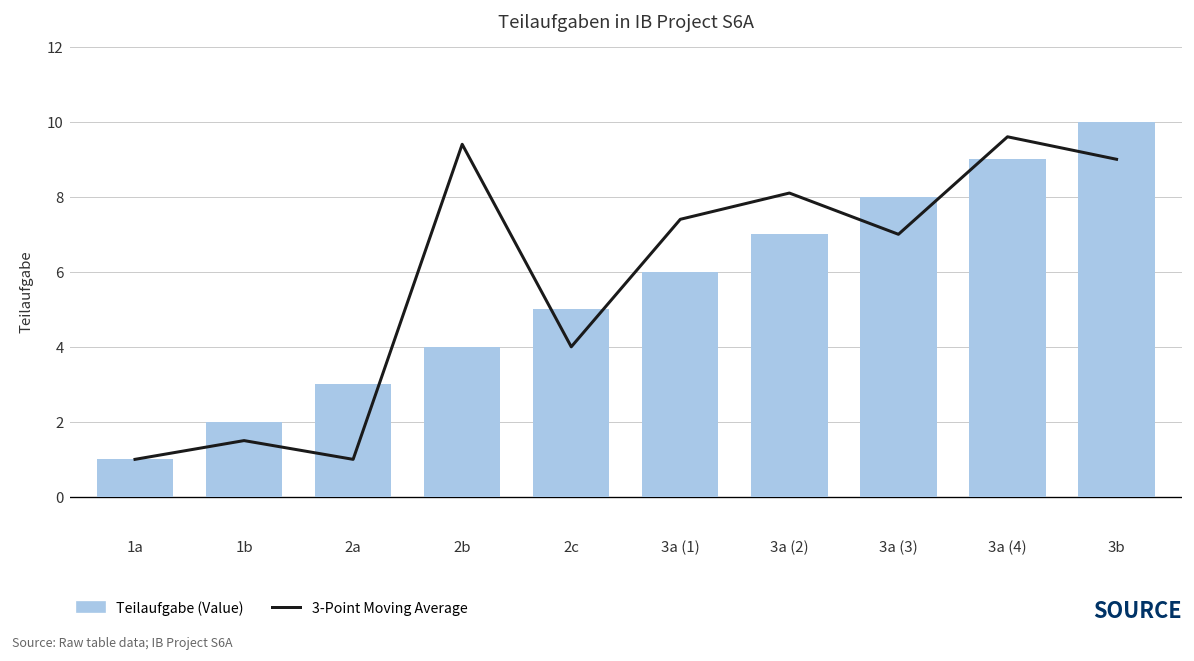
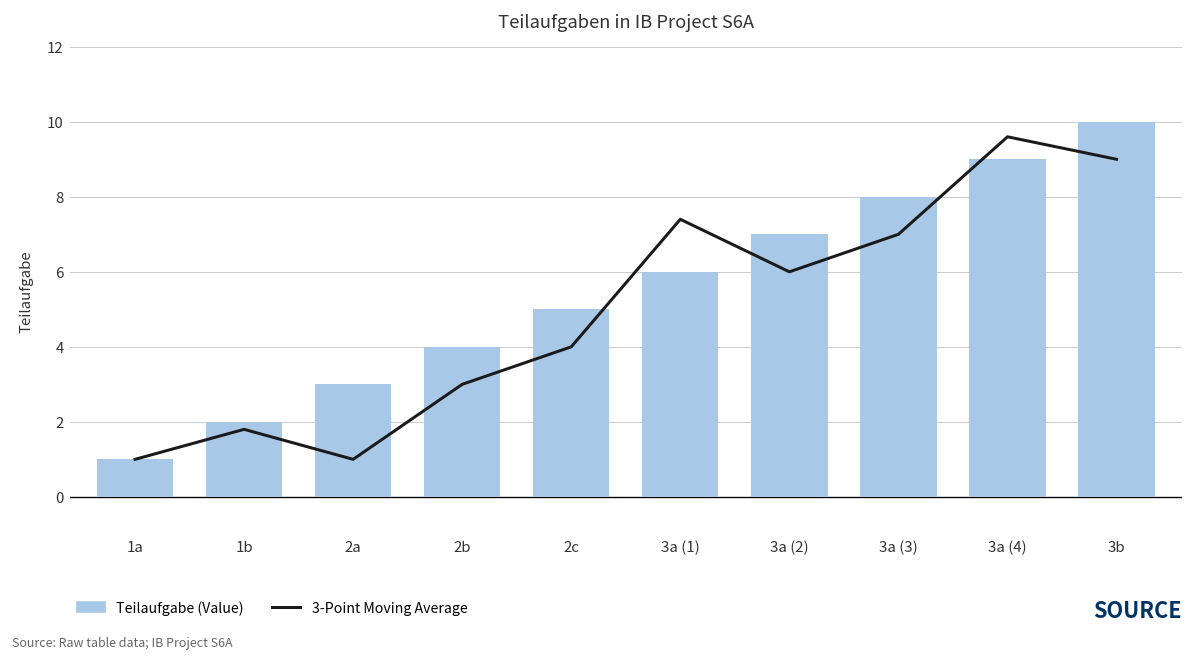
  {
    "3-Point Moving Average": {
      "1a": 1.0,
-     "1b": 1.5,
+     "1b": 1.8,
      "2a": 1.0,
-     "2b": 9.4,
+     "2b": 3.0,
      "2c": 4.0,
      "3a (1)": 7.4,
-     "3a (2)": 8.1,
+     "3a (2)": 6.0,
      "3a (3)": 7.0,
      "3a (4)": 9.6,
      "3b": 9.0
    }
  }
